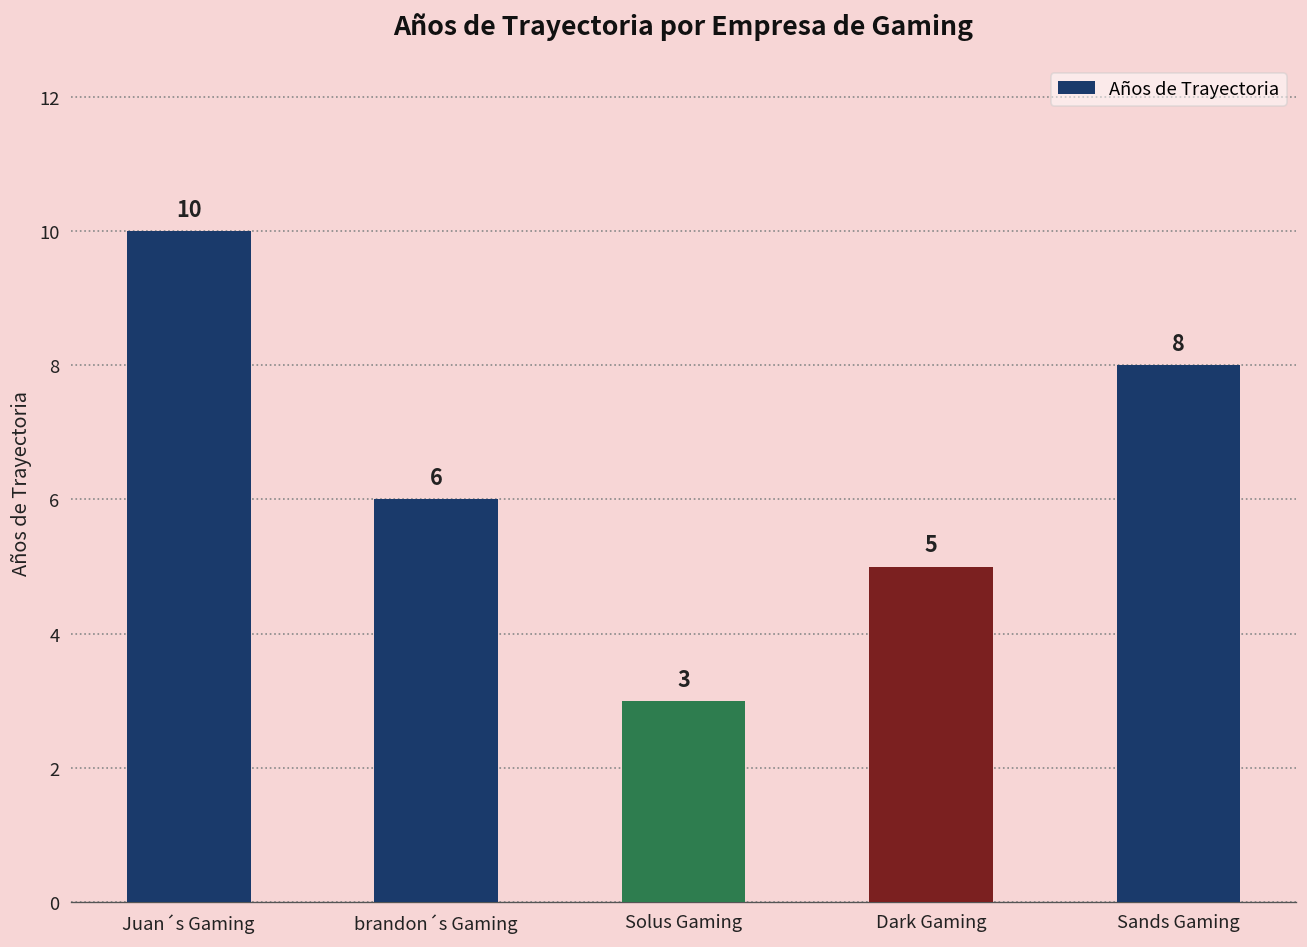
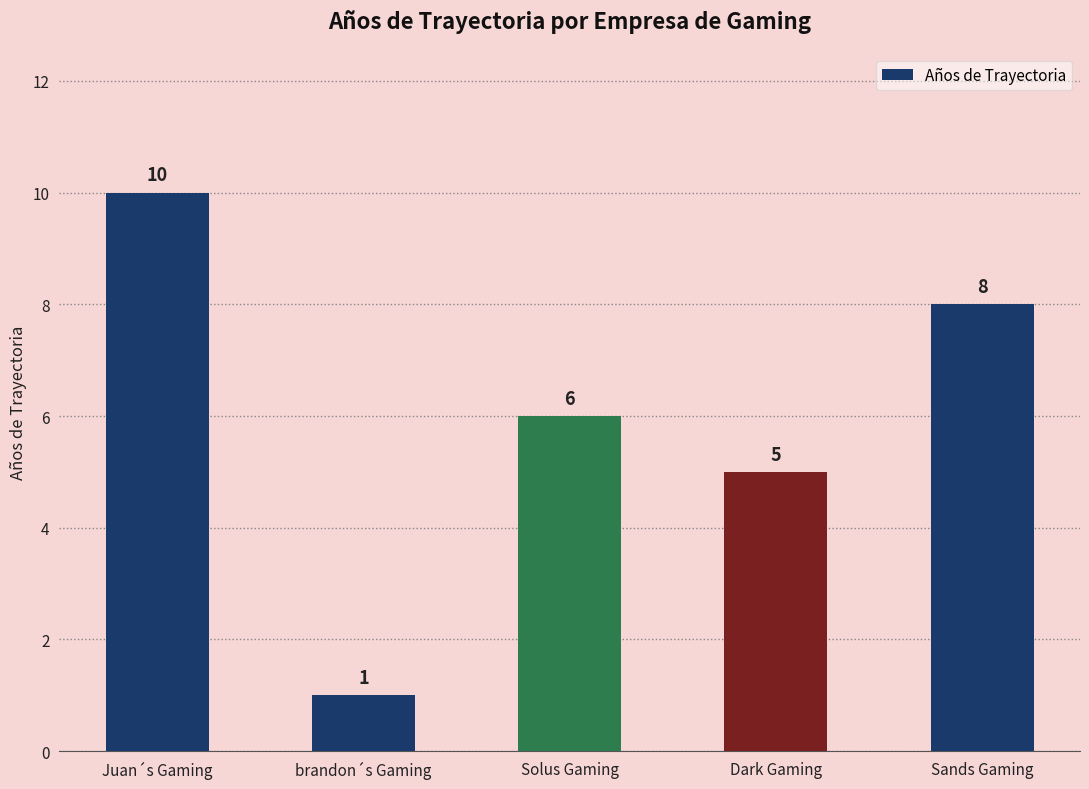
  {
    "Juan´s Gaming": 10,
-   "brandon´s Gaming": 6,
-   "Solus Gaming": 3,
+   "brandon´s Gaming": 1,
+   "Solus Gaming": 6,
    "Dark Gaming": 5,
    "Sands Gaming": 8
  }
